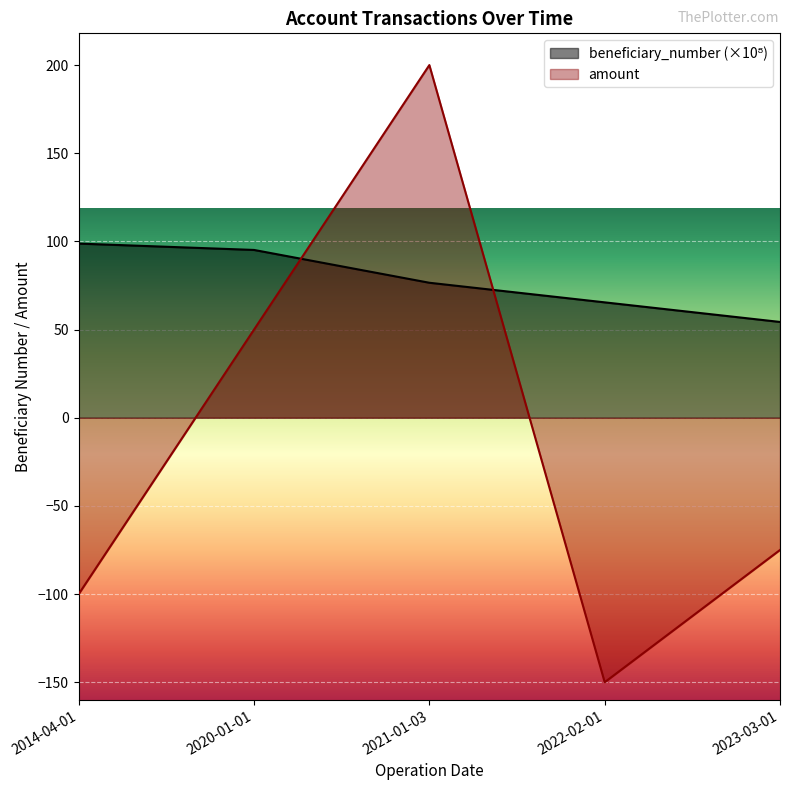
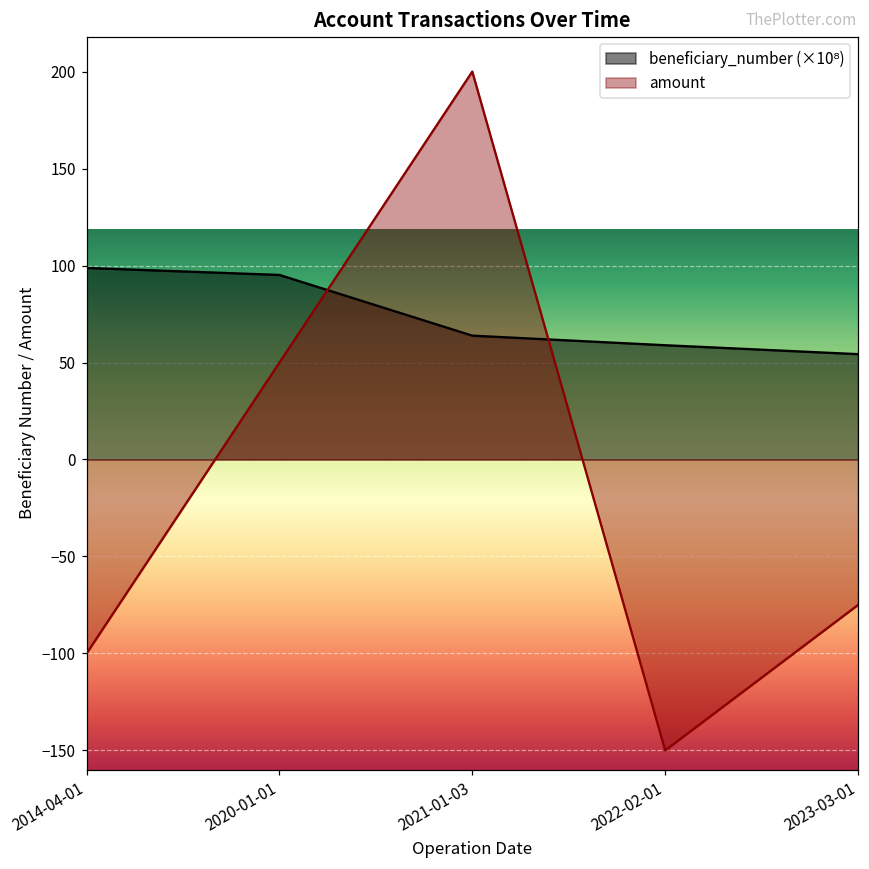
  {
    "beneficiary_number (×10⁸)": {
      "2014-04-01": 99,
      "2020-01-01": 95,
-     "2021-01-03": 77,
-     "2022-02-01": 65,
+     "2021-01-03": 64,
+     "2022-02-01": 59,
      "2023-03-01": 54
    }
  }
